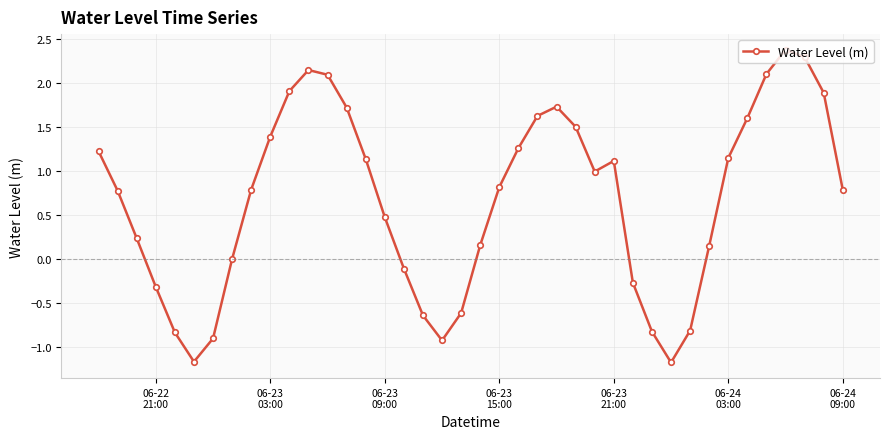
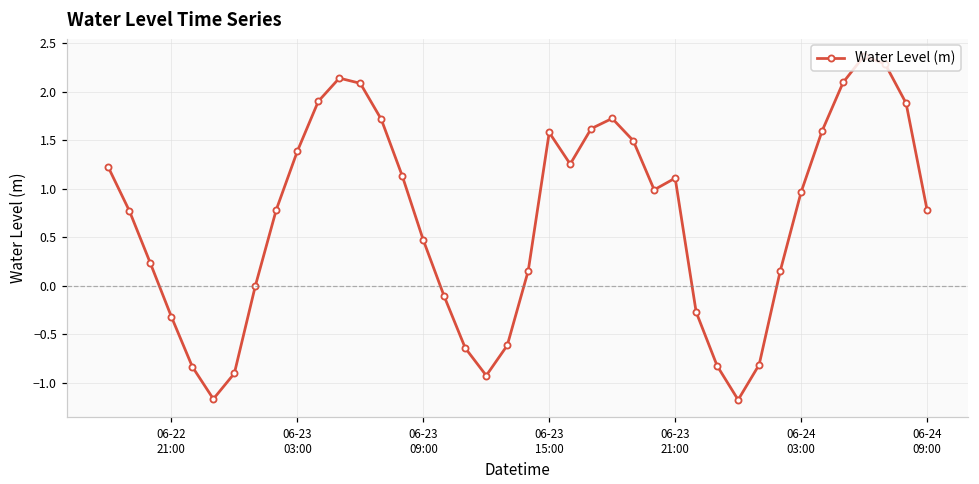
  {
    "06-22 21:00": -0.3,
    "06-23 03:00": 1.4,
    "06-23 09:00": 0.5,
-   "06-23 15:00": 0.8,
+   "06-23 15:00": 1.6,
    "06-23 21:00": 1.1,
-   "06-24 03:00": 1.1,
+   "06-24 03:00": 1.0,
    "06-24 09:00": 0.8
  }
